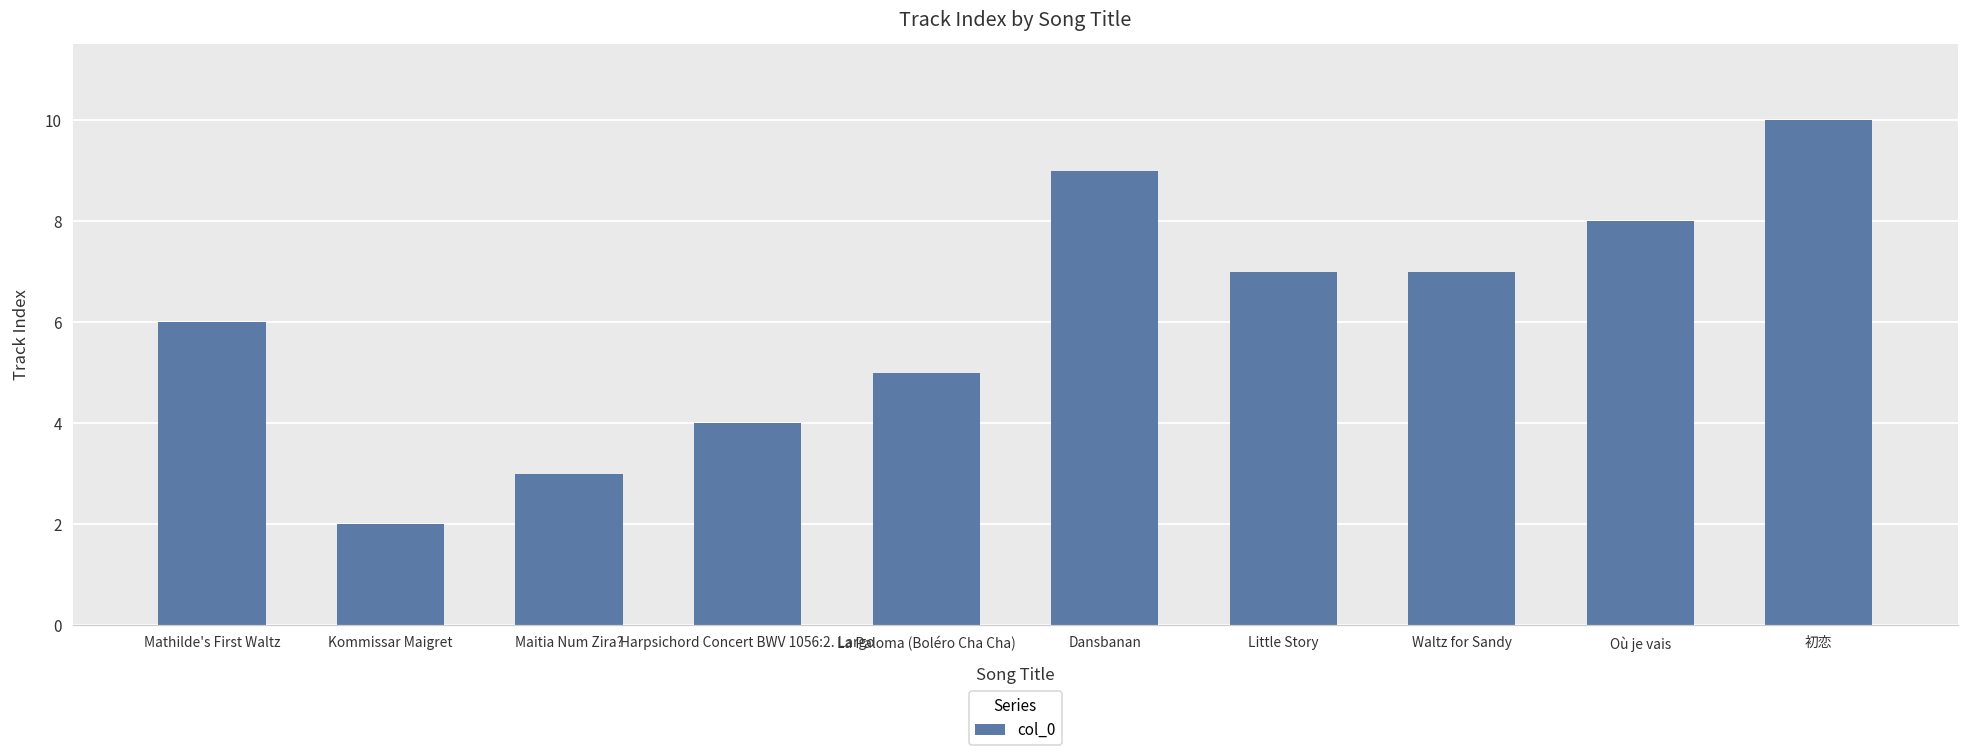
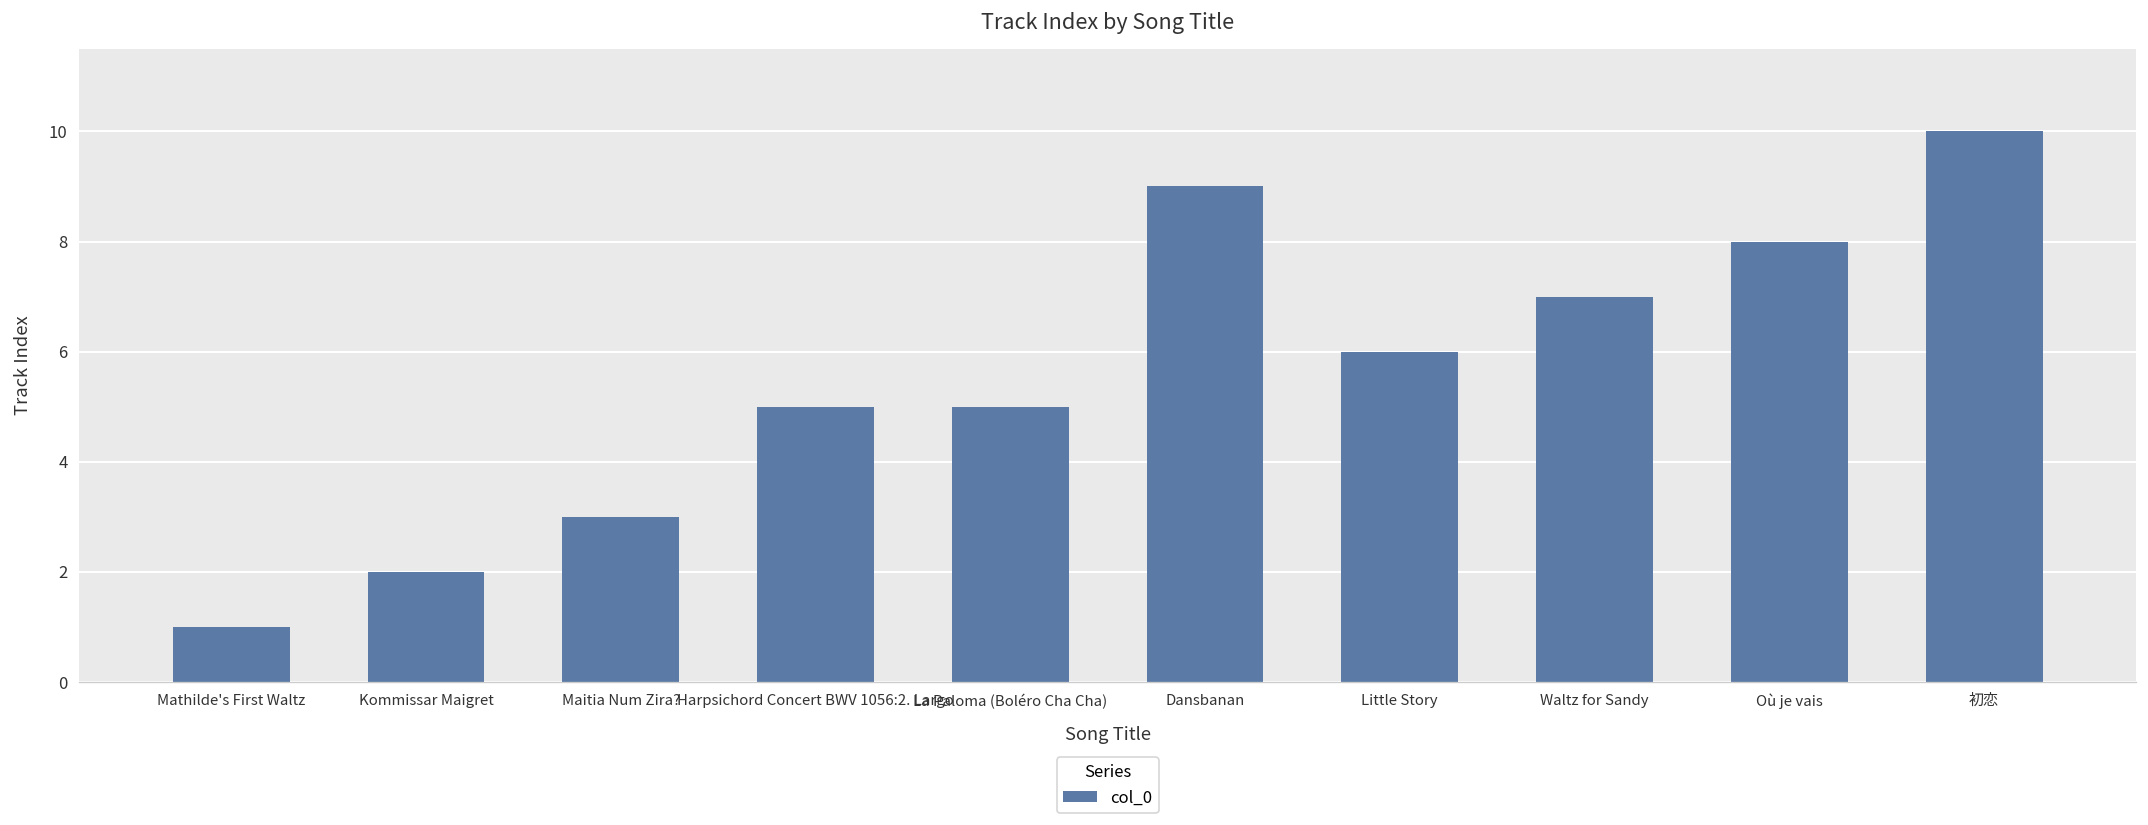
  {
-   "Mathilde's First Waltz": 6,
+   "Mathilde's First Waltz": 1,
    "Kommissar Maigret": 2,
    "Maitia Num Zira?": 3,
-   "Harpsichord Concert BWV 1056:2. Largo": 4,
+   "Harpsichord Concert BWV 1056:2. Largo": 5,
    "Dansbanan": 9,
-   "Little Story": 7,
+   "Little Story": 6,
    "Waltz for Sandy": 7,
    "Où je vais": 8,
    "初恋": 10
  }
